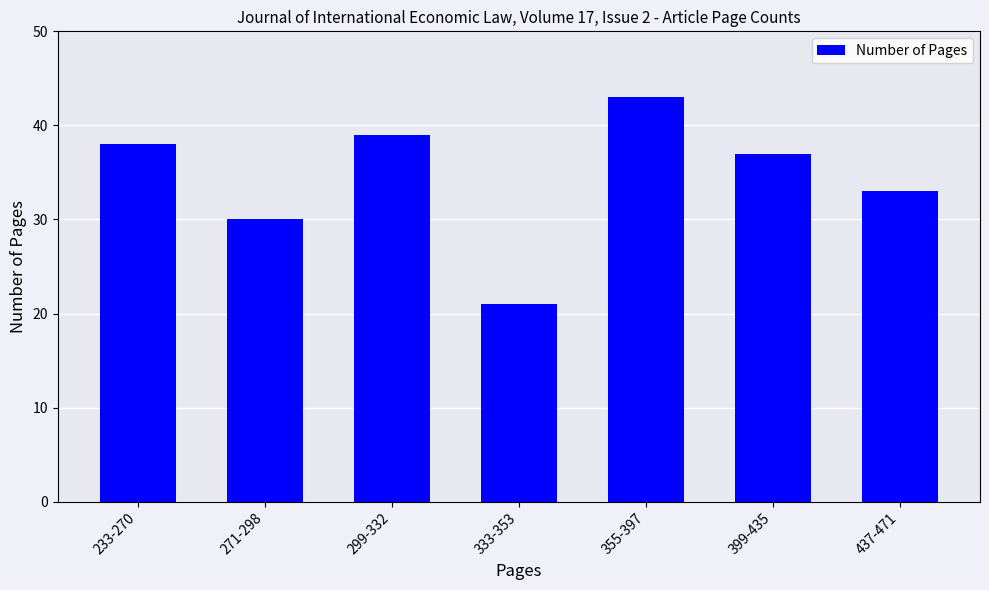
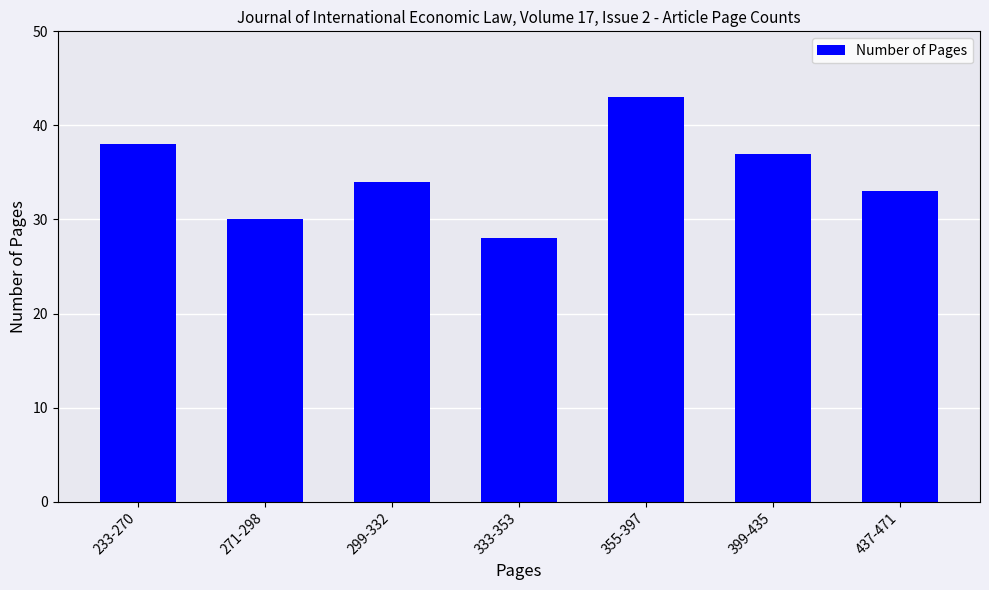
  {
    "233-270": 38,
    "271-298": 30,
-   "299-332": 39,
-   "333-353": 21,
+   "299-332": 34,
+   "333-353": 28,
    "355-397": 43,
    "399-435": 37,
    "437-471": 33
  }
